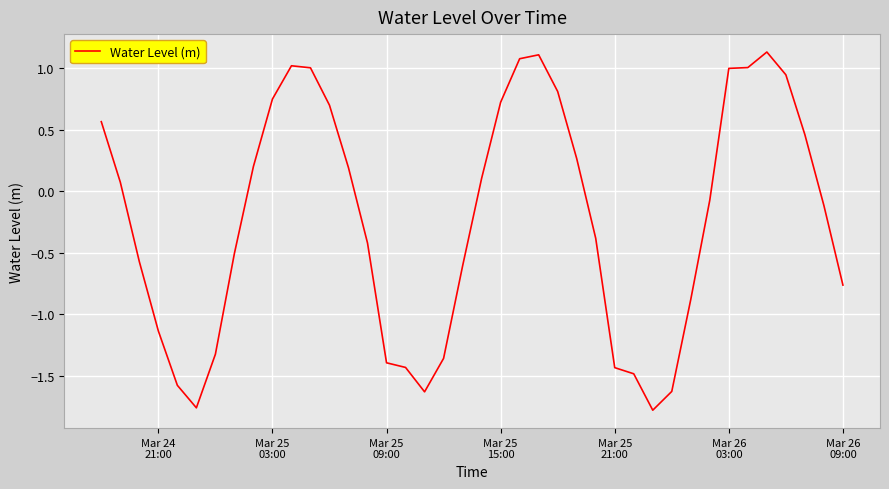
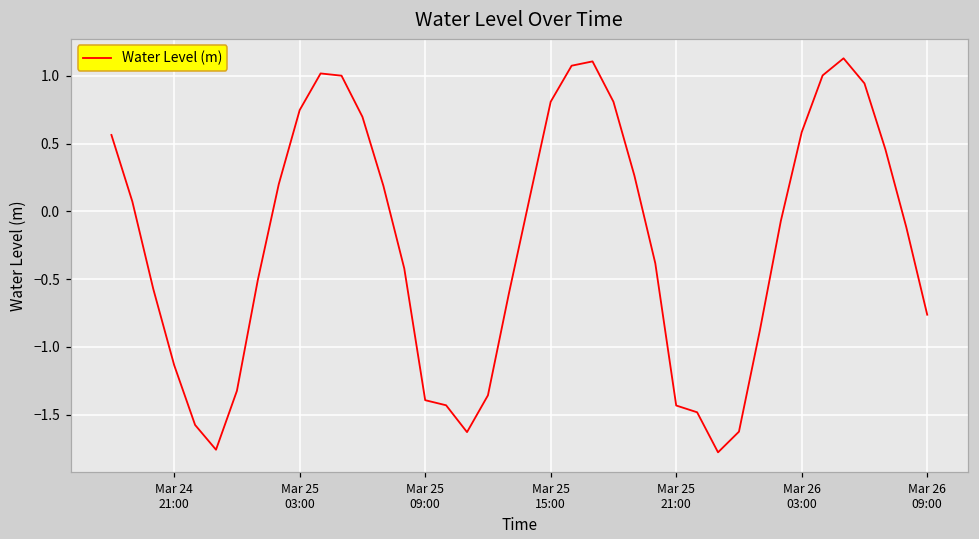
  {
    "Mar 24 21:00": -1.13,
    "Mar 25 03:00": 0.75,
    "Mar 25 09:00": -1.39,
-   "Mar 25 15:00": 0.72,
+   "Mar 25 15:00": 0.81,
    "Mar 25 21:00": -1.43,
-   "Mar 26 03:00": 1.00,
+   "Mar 26 03:00": 0.58,
    "Mar 26 09:00": -0.76
  }
